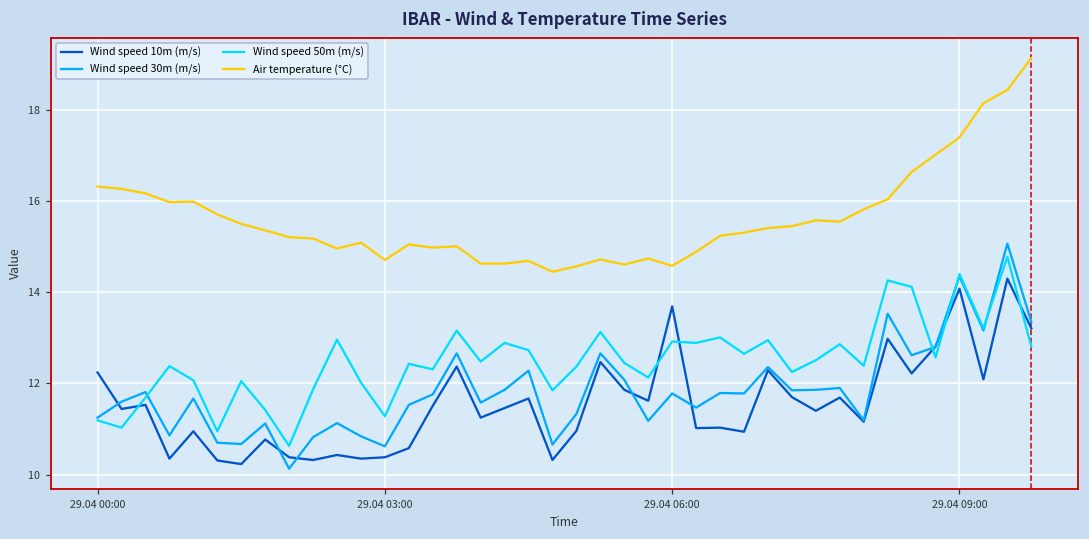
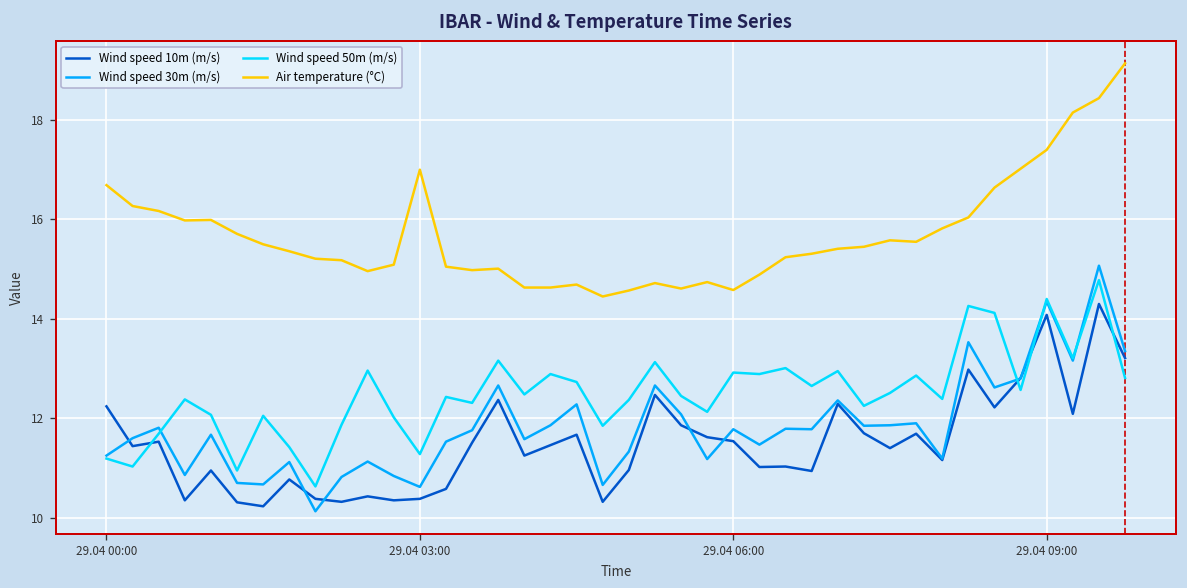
  {
    "Wind speed 10m (m/s)": {
      "29.04 00:00": 12.2,
      "29.04 03:00": 10.4,
-     "29.04 06:00": 13.7,
+     "29.04 06:00": 11.5,
      "29.04 09:00": 14.1
    },
    "Air temperature (°C)": {
-     "29.04 00:00": 16.3,
-     "29.04 03:00": 14.7,
+     "29.04 00:00": 16.7,
+     "29.04 03:00": 17.0,
      "29.04 06:00": 14.6,
      "29.04 09:00": 17.4
    }
  }
